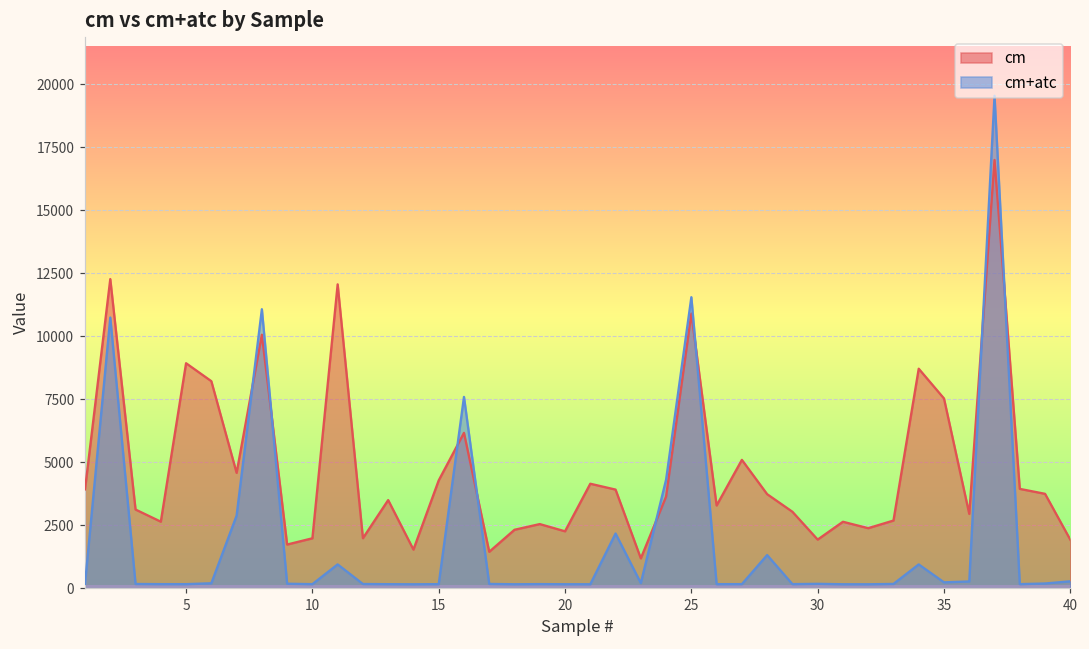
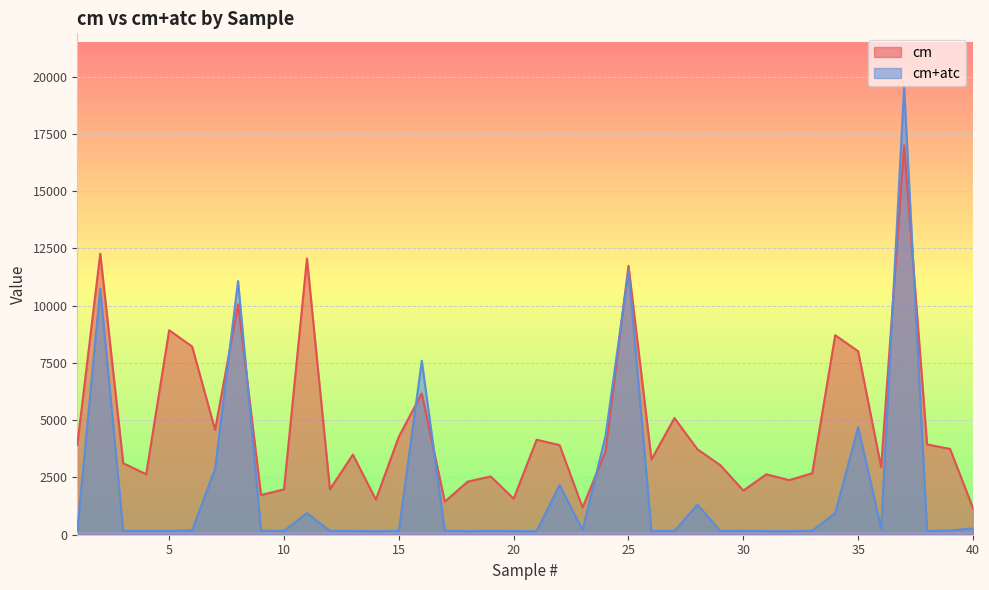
  {
    "cm": {
      "5": 8900,
      "10": 2000,
      "15": 4300,
-     "20": 2300,
-     "25": 10900,
+     "20": 1600,
+     "25": 11700,
      "30": 1900,
-     "35": 7500,
-     "40": 1900
+     "35": 8000,
+     "40": 1200
    },
    "cm+atc": {
      "5": 200,
      "10": 200,
      "15": 200,
      "20": 200,
      "25": 11600,
      "30": 200,
-     "35": 200,
+     "35": 4700,
      "40": 300
    }
  }
